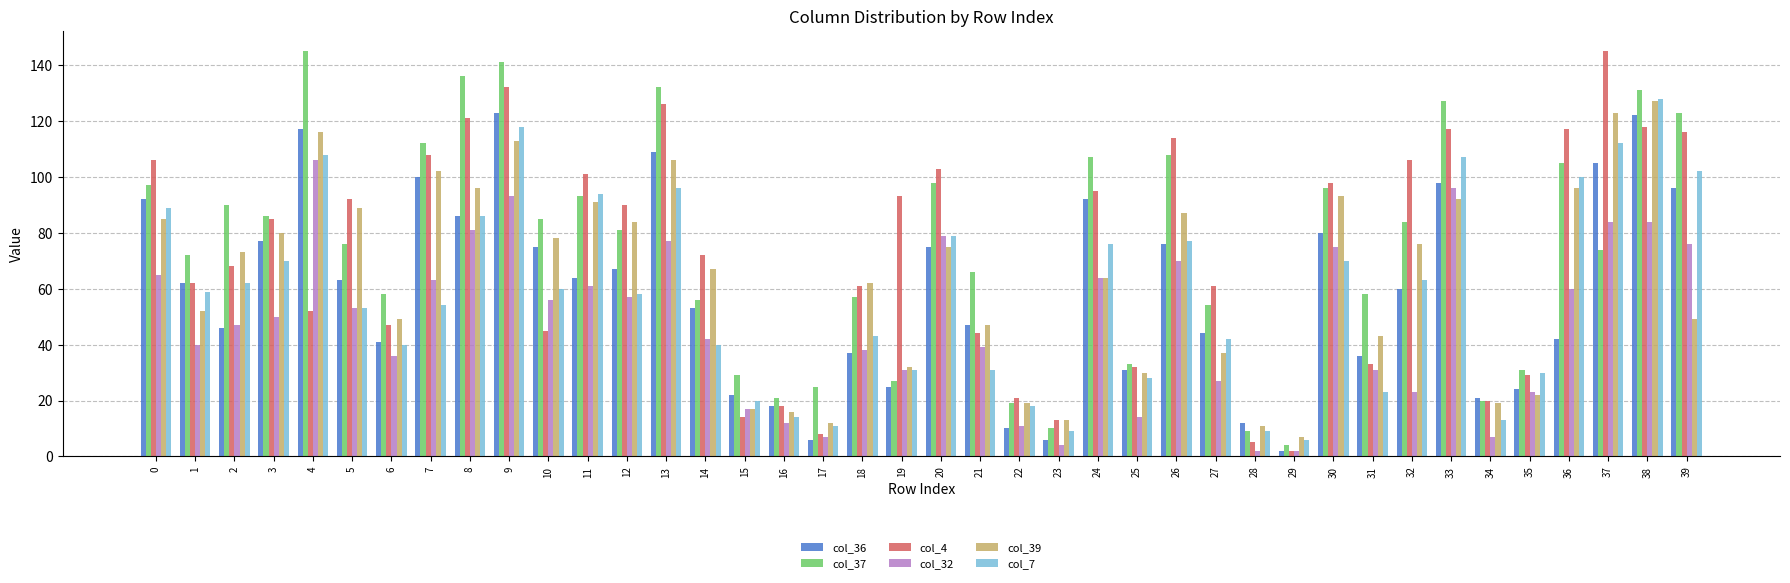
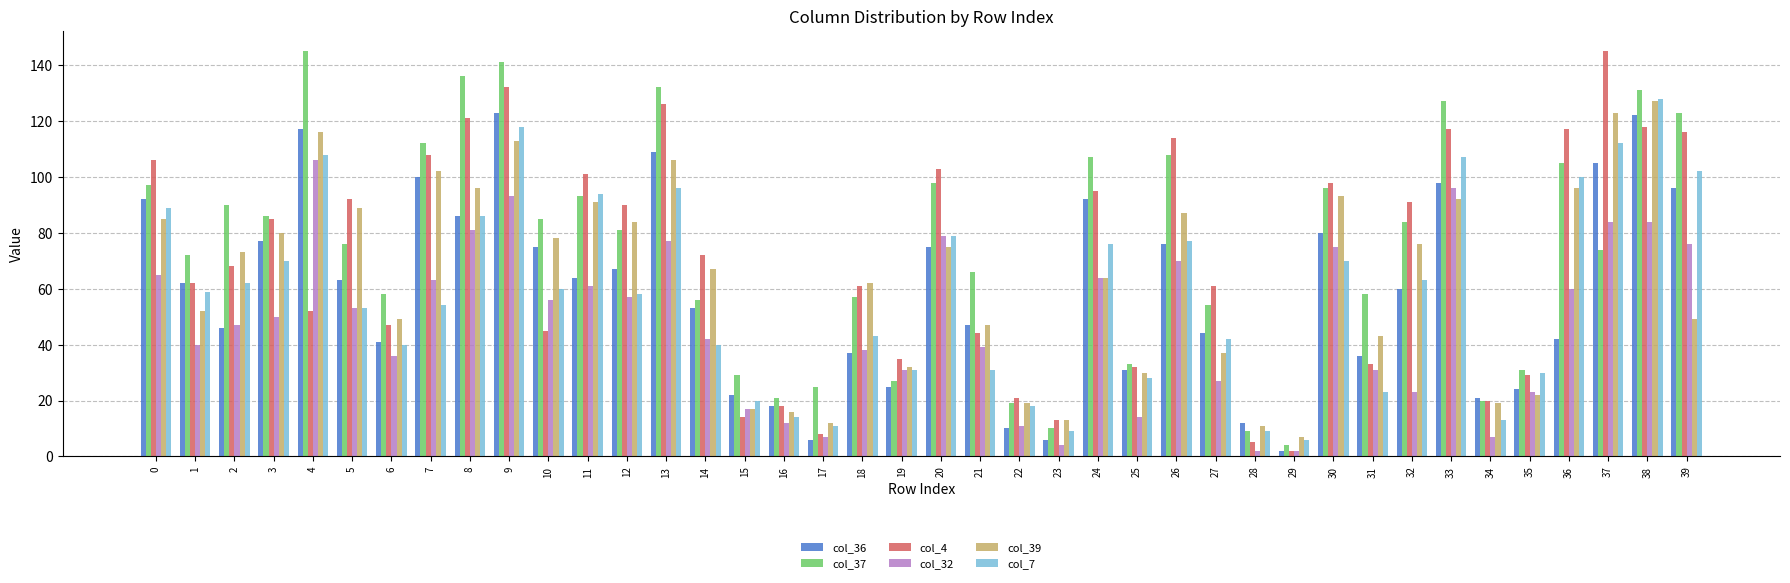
  {
    "col_4": {
      "0": 106,
      "1": 62,
      "2": 68,
      "3": 85,
      "4": 52,
      "5": 92,
      "6": 47,
      "7": 108,
      "8": 121,
      "9": 132,
      "10": 45,
      "11": 101,
      "12": 90,
      "13": 126,
      "14": 72,
      "15": 14,
      "16": 18,
      "17": 8,
      "18": 61,
-     "19": 93,
+     "19": 35,
      "20": 103,
      "21": 44,
      "22": 21,
      "23": 13,
      "24": 95,
      "25": 32,
      "26": 114,
      "27": 61,
      "28": 5,
      "29": 2,
      "30": 98,
      "31": 33,
-     "32": 106,
+     "32": 91,
      "33": 117,
      "34": 20,
      "35": 29,
      "36": 117,
      "37": 145,
      "38": 118,
      "39": 116
    }
  }
